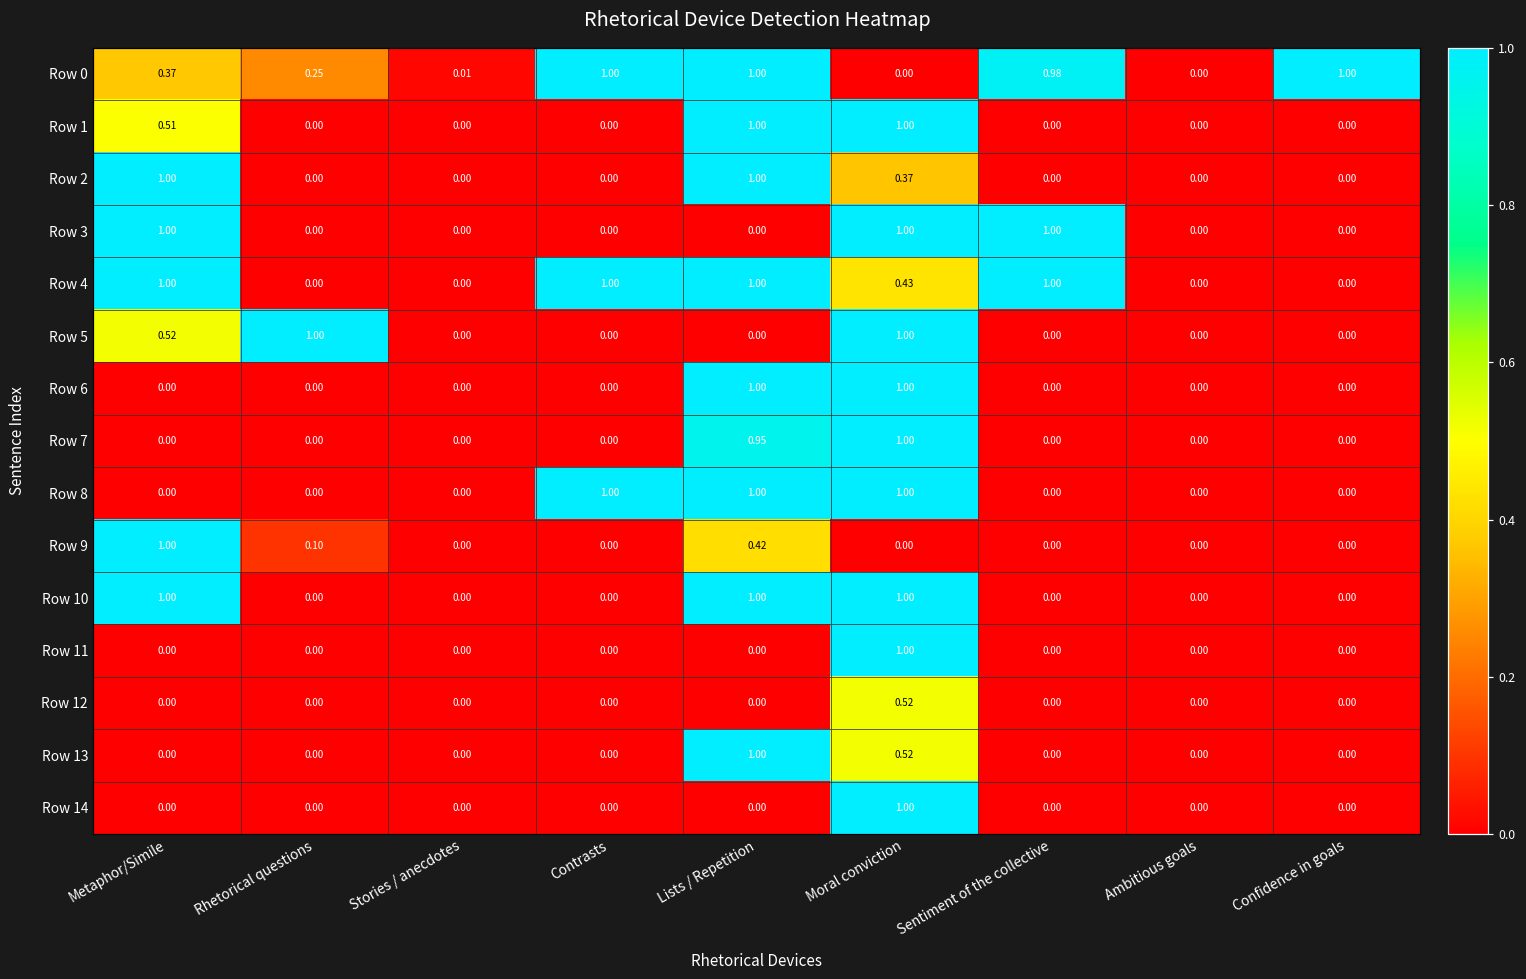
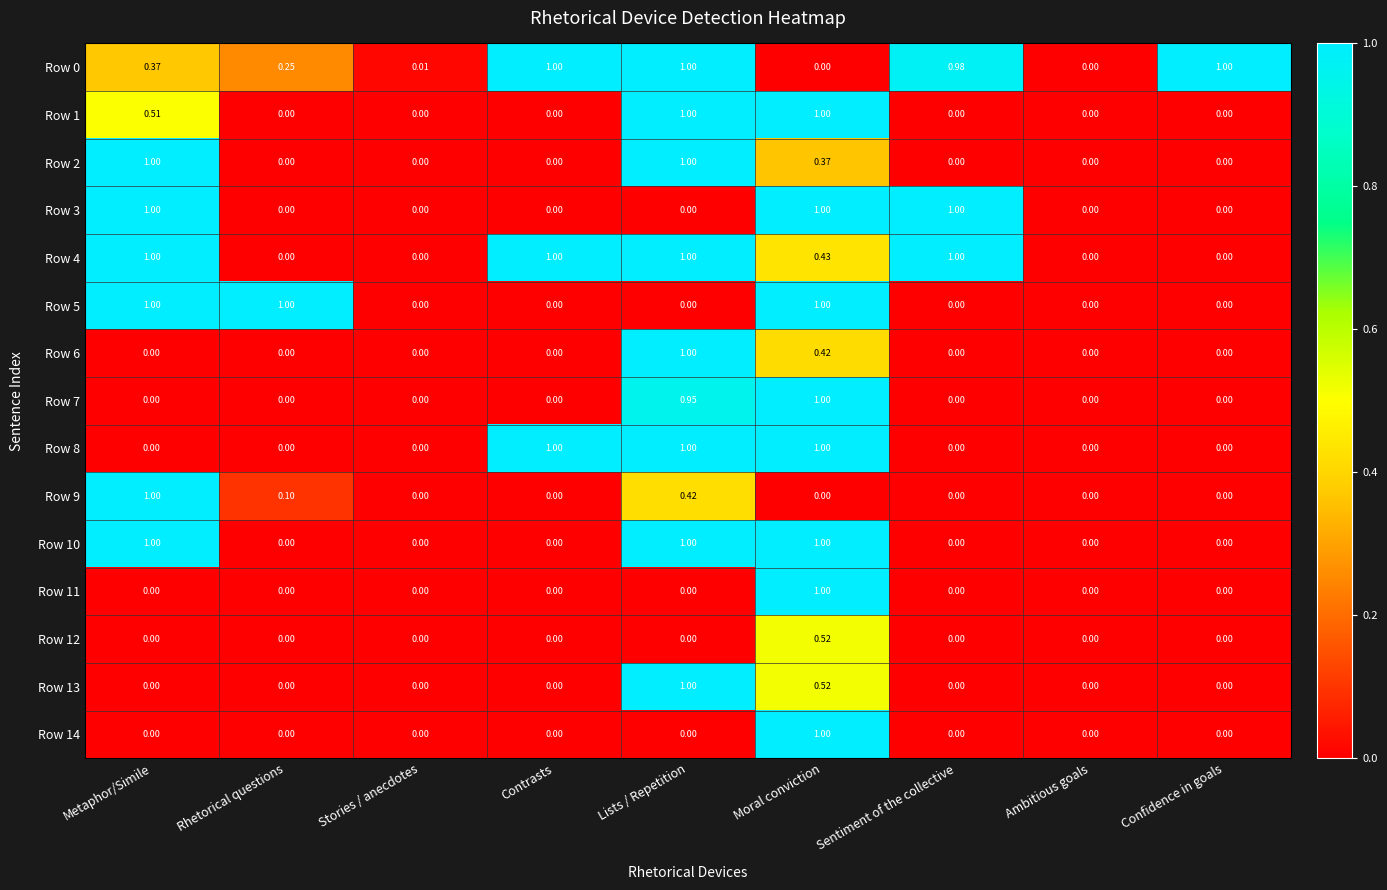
  {
    "Row 0": {
      "Metaphor/Simile": 0.37,
      "Rhetorical questions": 0.25,
      "Stories / anecdotes": 0.01,
      "Contrasts": 1.00,
      "Lists / Repetition": 1.00,
      "Moral conviction": 0.00,
      "Sentiment of the collective": 0.98,
      "Ambitious goals": 0.00,
      "Confidence in goals": 1.00
    },
    "Row 1": {
      "Metaphor/Simile": 0.51,
      "Rhetorical questions": 0.00,
      "Stories / anecdotes": 0.00,
      "Contrasts": 0.00,
      "Lists / Repetition": 1.00,
      "Moral conviction": 1.00,
      "Sentiment of the collective": 0.00,
      "Ambitious goals": 0.00,
      "Confidence in goals": 0.00
    },
    "Row 2": {
      "Metaphor/Simile": 1.00,
      "Rhetorical questions": 0.00,
      "Stories / anecdotes": 0.00,
      "Contrasts": 0.00,
      "Lists / Repetition": 1.00,
      "Moral conviction": 0.37,
      "Sentiment of the collective": 0.00,
      "Ambitious goals": 0.00,
      "Confidence in goals": 0.00
    },
    "Row 3": {
      "Metaphor/Simile": 1.00,
      "Rhetorical questions": 0.00,
      "Stories / anecdotes": 0.00,
      "Contrasts": 0.00,
      "Lists / Repetition": 0.00,
      "Moral conviction": 1.00,
      "Sentiment of the collective": 1.00,
      "Ambitious goals": 0.00,
      "Confidence in goals": 0.00
    },
    "Row 4": {
      "Metaphor/Simile": 1.00,
      "Rhetorical questions": 0.00,
      "Stories / anecdotes": 0.00,
      "Contrasts": 1.00,
      "Lists / Repetition": 1.00,
      "Moral conviction": 0.43,
      "Sentiment of the collective": 1.00,
      "Ambitious goals": 0.00,
      "Confidence in goals": 0.00
    },
    "Row 5": {
-     "Metaphor/Simile": 0.52,
+     "Metaphor/Simile": 1.00,
      "Rhetorical questions": 1.00,
      "Stories / anecdotes": 0.00,
      "Contrasts": 0.00,
      "Lists / Repetition": 0.00,
      "Moral conviction": 1.00,
      "Sentiment of the collective": 0.00,
      "Ambitious goals": 0.00,
      "Confidence in goals": 0.00
    },
    "Row 6": {
      "Metaphor/Simile": 0.00,
      "Rhetorical questions": 0.00,
      "Stories / anecdotes": 0.00,
      "Contrasts": 0.00,
      "Lists / Repetition": 1.00,
-     "Moral conviction": 1.00,
+     "Moral conviction": 0.42,
      "Sentiment of the collective": 0.00,
      "Ambitious goals": 0.00,
      "Confidence in goals": 0.00
    },
    "Row 7": {
      "Metaphor/Simile": 0.00,
      "Rhetorical questions": 0.00,
      "Stories / anecdotes": 0.00,
      "Contrasts": 0.00,
      "Lists / Repetition": 0.95,
      "Moral conviction": 1.00,
      "Sentiment of the collective": 0.00,
      "Ambitious goals": 0.00,
      "Confidence in goals": 0.00
    },
    "Row 8": {
      "Metaphor/Simile": 0.00,
      "Rhetorical questions": 0.00,
      "Stories / anecdotes": 0.00,
      "Contrasts": 1.00,
      "Lists / Repetition": 1.00,
      "Moral conviction": 1.00,
      "Sentiment of the collective": 0.00,
      "Ambitious goals": 0.00,
      "Confidence in goals": 0.00
    },
    "Row 9": {
      "Metaphor/Simile": 1.00,
      "Rhetorical questions": 0.10,
      "Stories / anecdotes": 0.00,
      "Contrasts": 0.00,
      "Lists / Repetition": 0.42,
      "Moral conviction": 0.00,
      "Sentiment of the collective": 0.00,
      "Ambitious goals": 0.00,
      "Confidence in goals": 0.00
    },
    "Row 10": {
      "Metaphor/Simile": 1.00,
      "Rhetorical questions": 0.00,
      "Stories / anecdotes": 0.00,
      "Contrasts": 0.00,
      "Lists / Repetition": 1.00,
      "Moral conviction": 1.00,
      "Sentiment of the collective": 0.00,
      "Ambitious goals": 0.00,
      "Confidence in goals": 0.00
    },
    "Row 11": {
      "Metaphor/Simile": 0.00,
      "Rhetorical questions": 0.00,
      "Stories / anecdotes": 0.00,
      "Contrasts": 0.00,
      "Lists / Repetition": 0.00,
      "Moral conviction": 1.00,
      "Sentiment of the collective": 0.00,
      "Ambitious goals": 0.00,
      "Confidence in goals": 0.00
    },
    "Row 12": {
      "Metaphor/Simile": 0.00,
      "Rhetorical questions": 0.00,
      "Stories / anecdotes": 0.00,
      "Contrasts": 0.00,
      "Lists / Repetition": 0.00,
      "Moral conviction": 0.52,
      "Sentiment of the collective": 0.00,
      "Ambitious goals": 0.00,
      "Confidence in goals": 0.00
    },
    "Row 13": {
      "Metaphor/Simile": 0.00,
      "Rhetorical questions": 0.00,
      "Stories / anecdotes": 0.00,
      "Contrasts": 0.00,
      "Lists / Repetition": 1.00,
      "Moral conviction": 0.52,
      "Sentiment of the collective": 0.00,
      "Ambitious goals": 0.00,
      "Confidence in goals": 0.00
    },
    "Row 14": {
      "Metaphor/Simile": 0.00,
      "Rhetorical questions": 0.00,
      "Stories / anecdotes": 0.00,
      "Contrasts": 0.00,
      "Lists / Repetition": 0.00,
      "Moral conviction": 1.00,
      "Sentiment of the collective": 0.00,
      "Ambitious goals": 0.00,
      "Confidence in goals": 0.00
    }
  }
